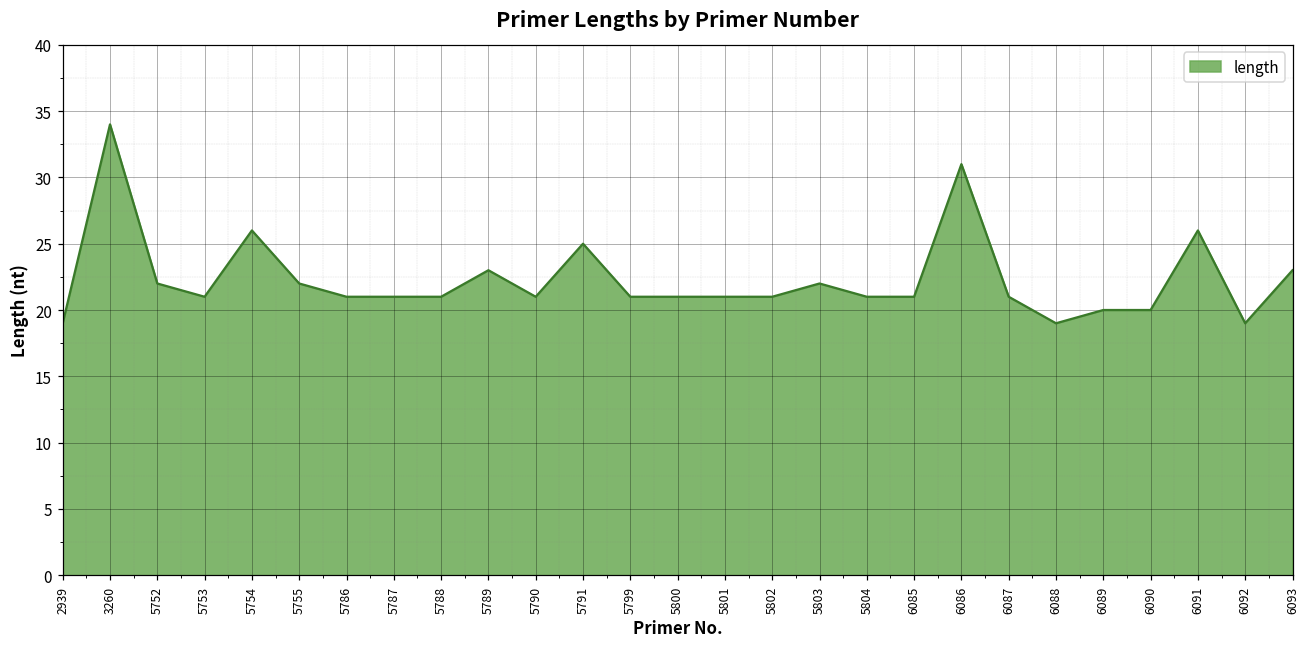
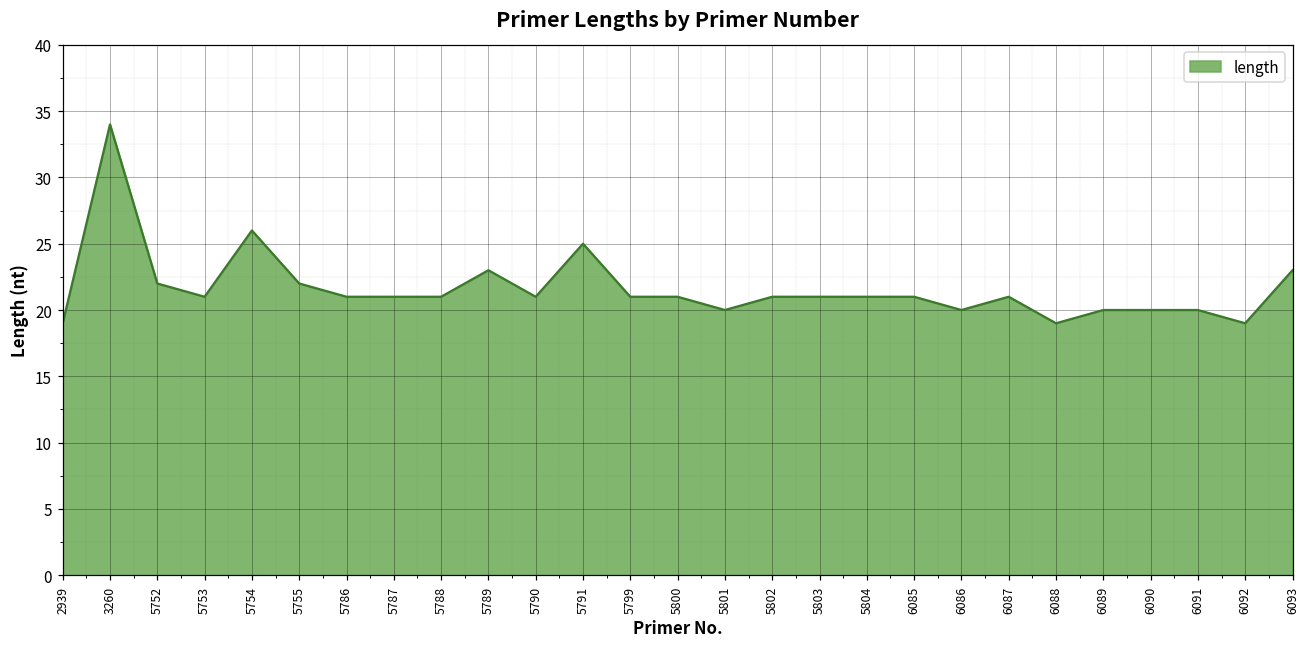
  {
    "2939": 19,
    "3260": 34,
    "5752": 22,
    "5753": 21,
    "5754": 26,
    "5755": 22,
    "5786": 21,
    "5787": 21,
    "5788": 21,
    "5789": 23,
    "5790": 21,
    "5791": 25,
    "5799": 21,
    "5800": 21,
-   "5801": 21,
+   "5801": 20,
    "5802": 21,
-   "5803": 22,
+   "5803": 21,
    "5804": 21,
    "6085": 21,
-   "6086": 31,
+   "6086": 20,
    "6087": 21,
    "6088": 19,
    "6089": 20,
    "6090": 20,
-   "6091": 26,
+   "6091": 20,
    "6092": 19,
    "6093": 23
  }
